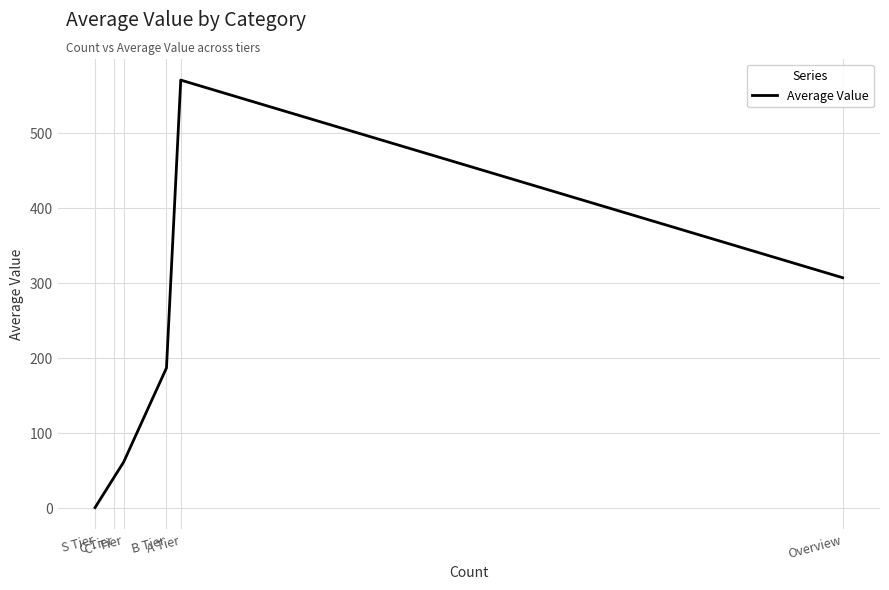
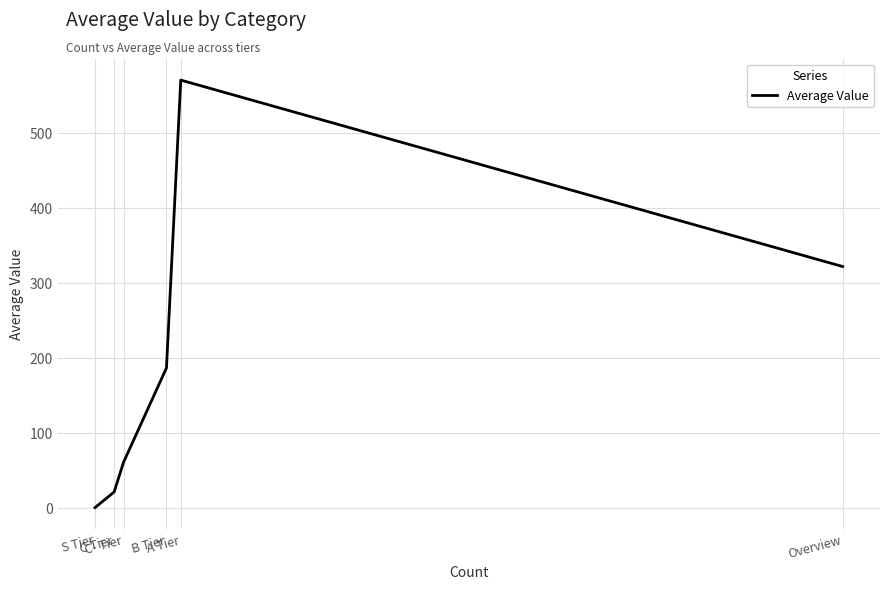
  {
    "S Tier": 0,
-   "C Tier": 40,
+   "C Tier": 20,
    "C- Tier": 60,
    "B Tier": 190,
    "A Tier": 570,
-   "Overview": 310
+   "Overview": 320
  }
